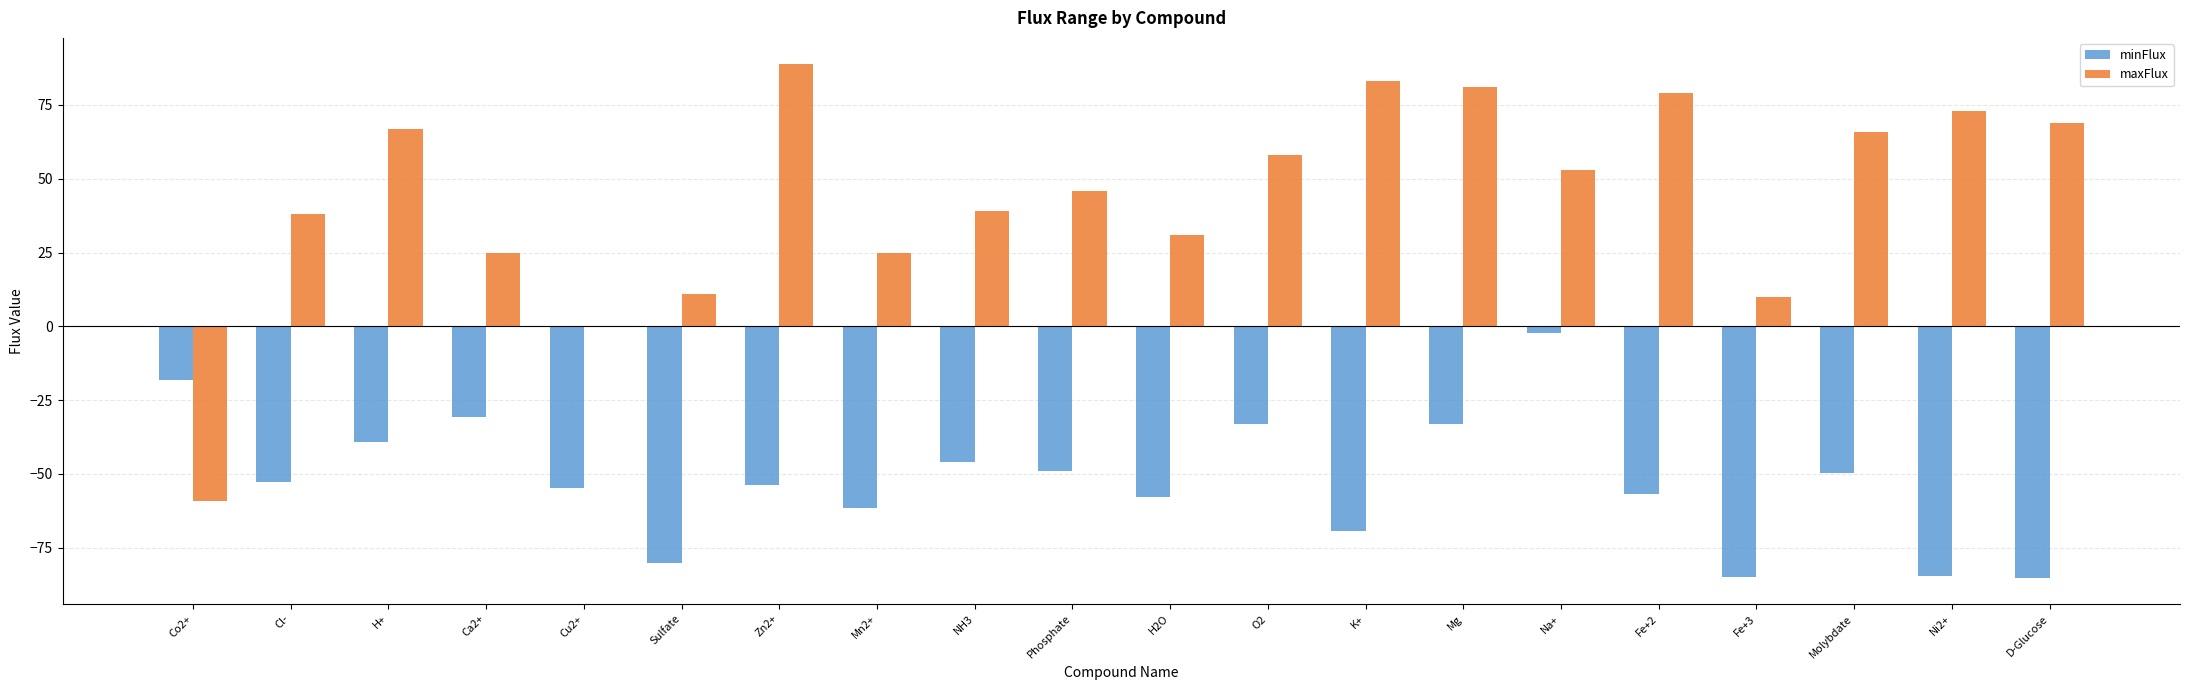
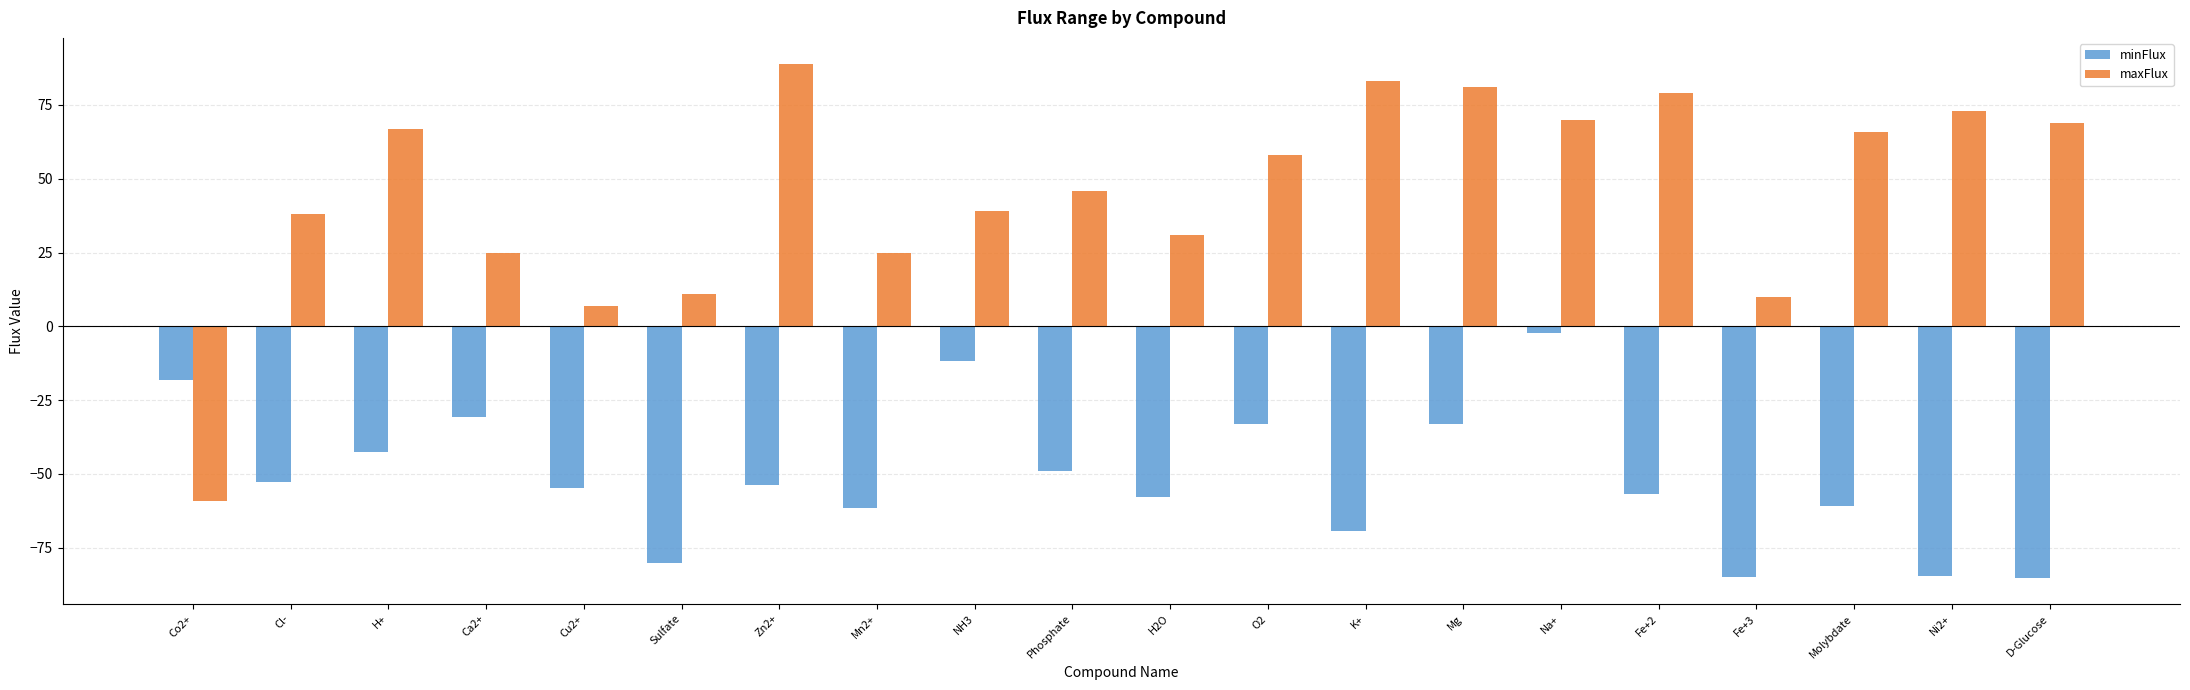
  {
    "minFlux": {
      "Co2+": -18,
      "Cl-": -53,
-     "H+": -39,
+     "H+": -43,
      "Ca2+": -31,
      "Cu2+": -55,
      "Sulfate": -80,
      "Zn2+": -54,
      "Mn2+": -62,
-     "NH3": -46,
+     "NH3": -12,
      "Phosphate": -49,
      "H2O": -58,
      "O2": -33,
      "K+": -69,
      "Mg": -33,
      "Na+": -2,
      "Fe+2": -57,
      "Fe+3": -85,
-     "Molybdate": -50,
+     "Molybdate": -61,
      "Ni2+": -85,
      "D-Glucose": -85
    },
    "maxFlux": {
      "Co2+": -59,
      "Cl-": 38,
      "H+": 67,
      "Ca2+": 25,
-     "Cu2+": 0,
+     "Cu2+": 7,
      "Sulfate": 11,
      "Zn2+": 89,
      "Mn2+": 25,
      "NH3": 39,
      "Phosphate": 46,
      "H2O": 31,
      "O2": 58,
      "K+": 83,
      "Mg": 81,
-     "Na+": 53,
+     "Na+": 70,
      "Fe+2": 79,
      "Fe+3": 10,
      "Molybdate": 66,
      "Ni2+": 73,
      "D-Glucose": 69
    }
  }
